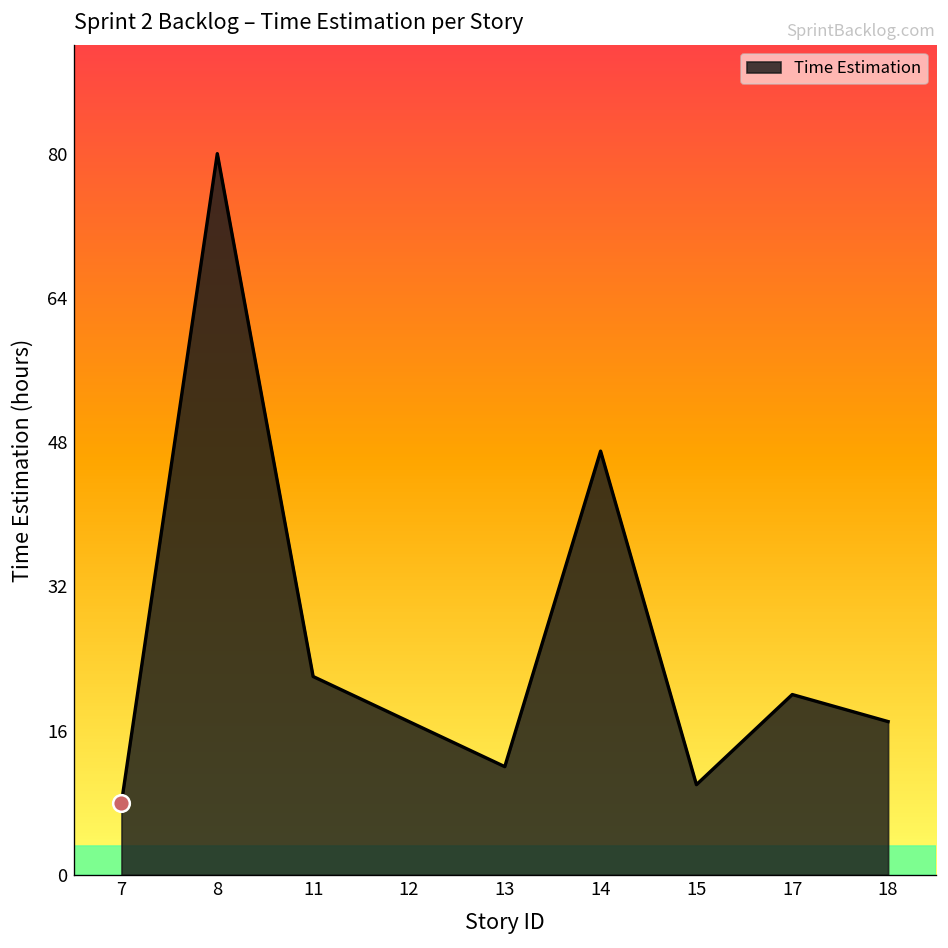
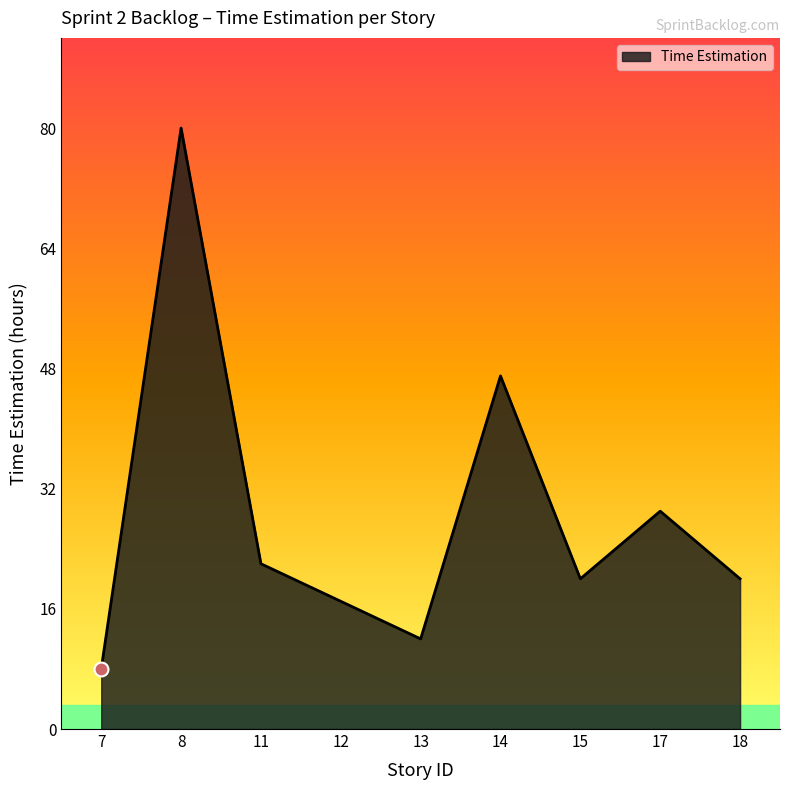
  {
    "Time Estimation": {
      "8": 80,
      "11": 22,
      "12": 17,
      "13": 12,
      "14": 47,
-     "15": 10,
-     "17": 20,
-     "18": 17
+     "15": 20,
+     "17": 29,
+     "18": 20
    }
  }
